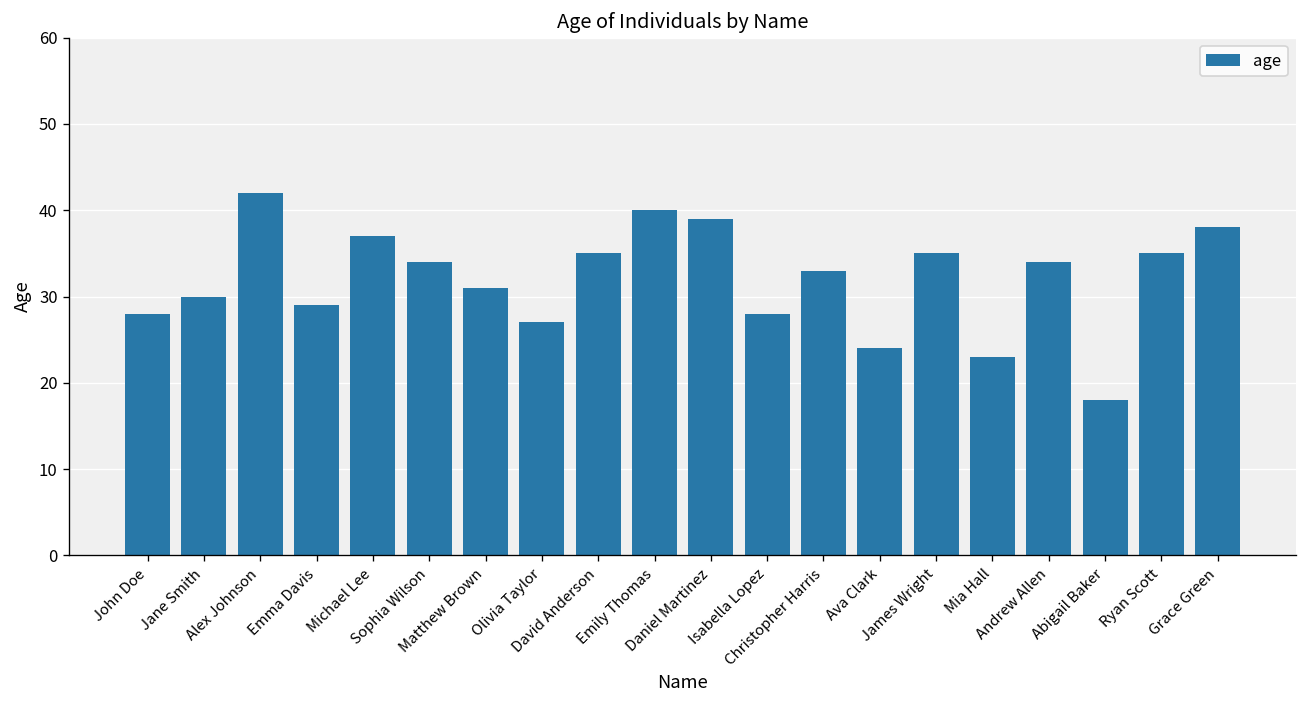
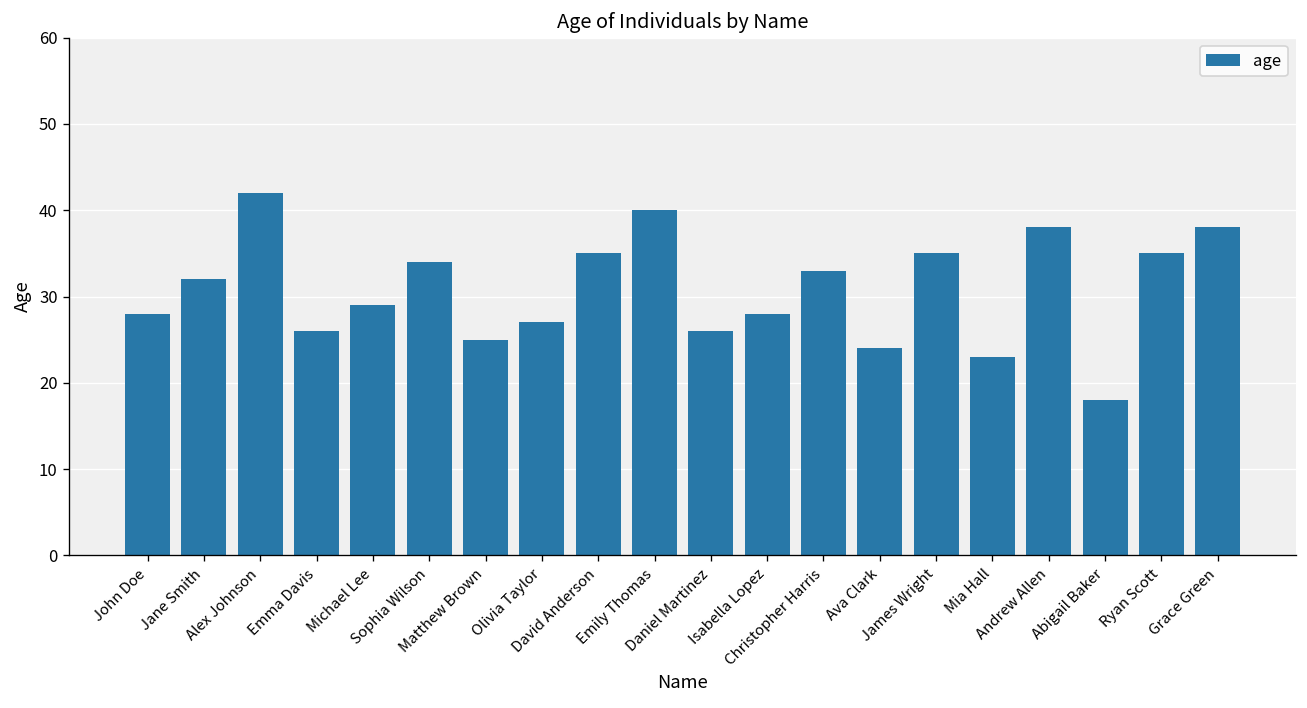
  {
    "John Doe": 28,
-   "Jane Smith": 30,
+   "Jane Smith": 32,
    "Alex Johnson": 42,
-   "Emma Davis": 29,
-   "Michael Lee": 37,
+   "Emma Davis": 26,
+   "Michael Lee": 29,
    "Sophia Wilson": 34,
-   "Matthew Brown": 31,
+   "Matthew Brown": 25,
    "Olivia Taylor": 27,
    "David Anderson": 35,
    "Emily Thomas": 40,
-   "Daniel Martinez": 39,
+   "Daniel Martinez": 26,
    "Isabella Lopez": 28,
    "Christopher Harris": 33,
    "Ava Clark": 24,
    "James Wright": 35,
    "Mia Hall": 23,
-   "Andrew Allen": 34,
+   "Andrew Allen": 38,
    "Abigail Baker": 18,
    "Ryan Scott": 35,
    "Grace Green": 38
  }
